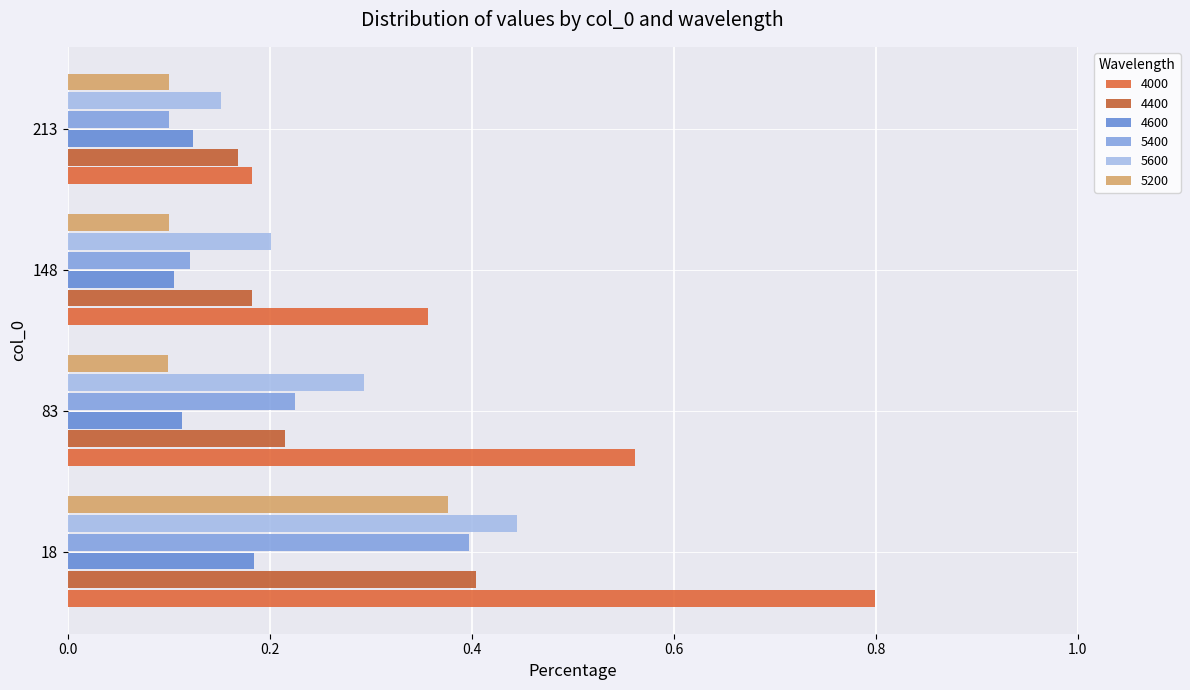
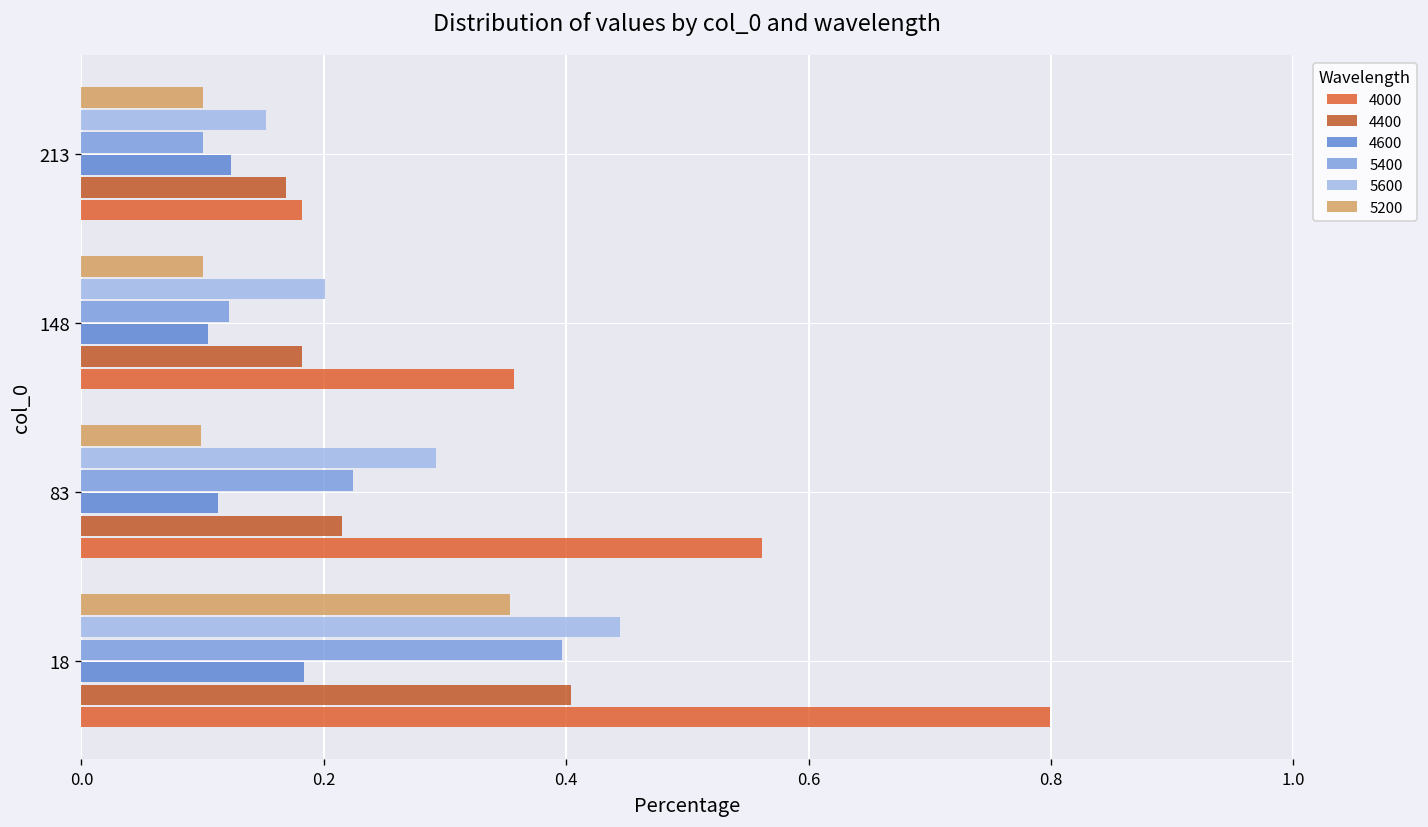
  {
    "5200": {
      "213": 0.100,
      "148": 0.100,
      "83": 0.099,
-     "18": 0.377
+     "18": 0.354
    }
  }
